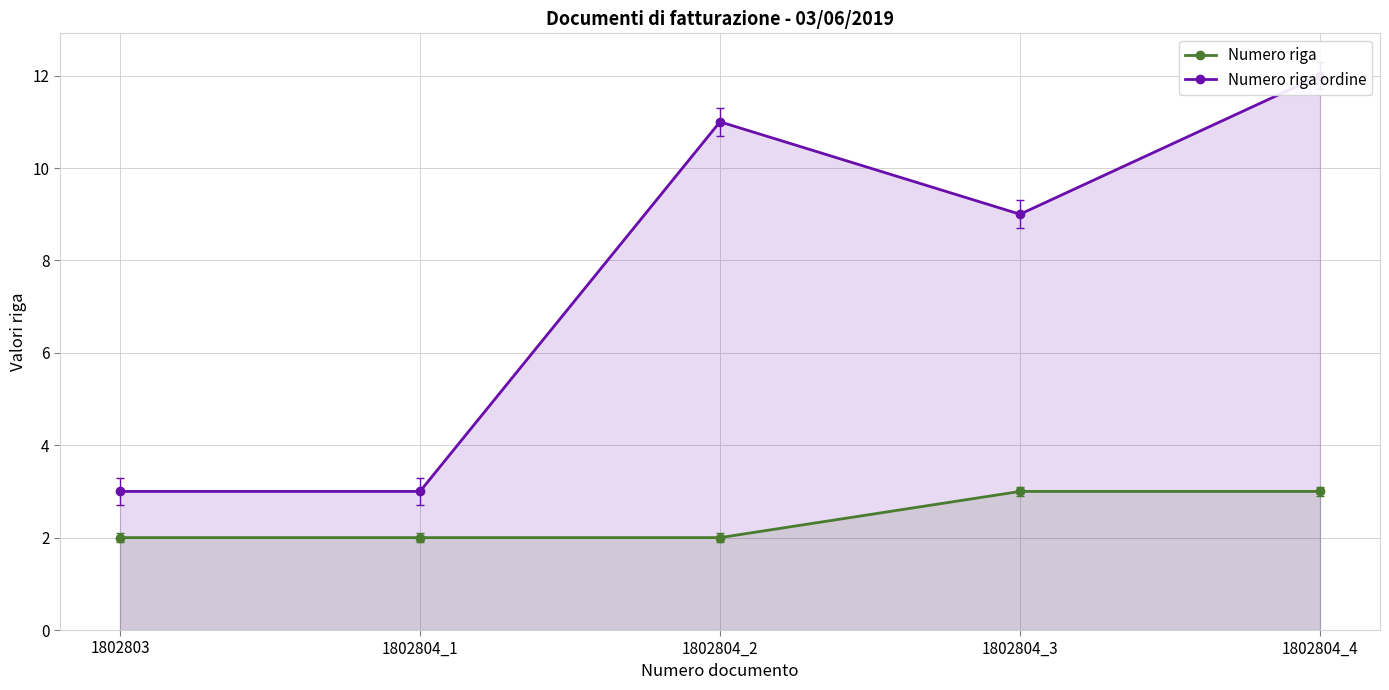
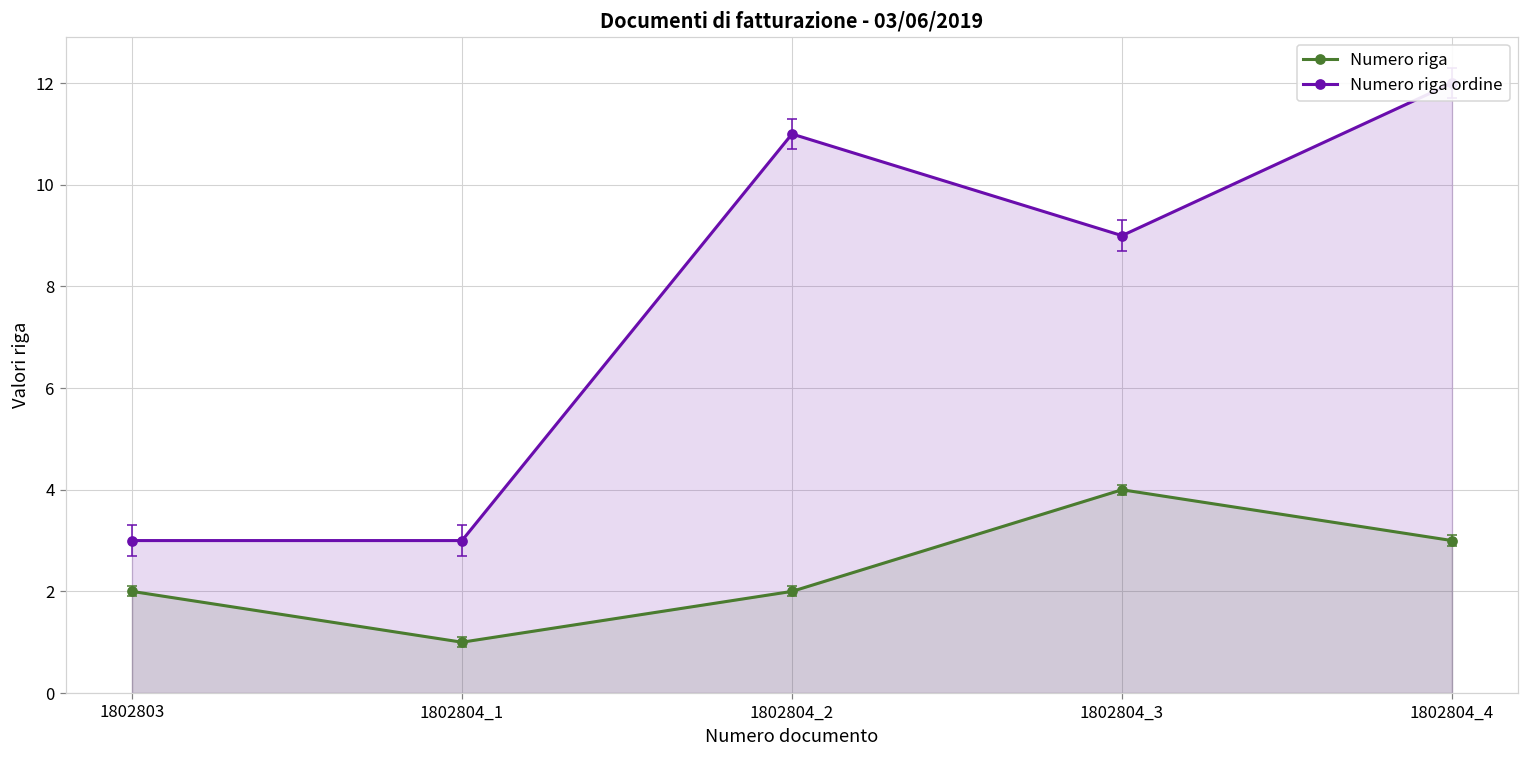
  {
    "Numero riga": {
      "1802803": 2,
-     "1802804_1": 2,
+     "1802804_1": 1,
      "1802804_2": 2,
-     "1802804_3": 3,
+     "1802804_3": 4,
      "1802804_4": 3
    },
    "Numero riga ordine": {
      "1802803": 3,
      "1802804_1": 3,
      "1802804_2": 11,
      "1802804_3": 9
    }
  }
